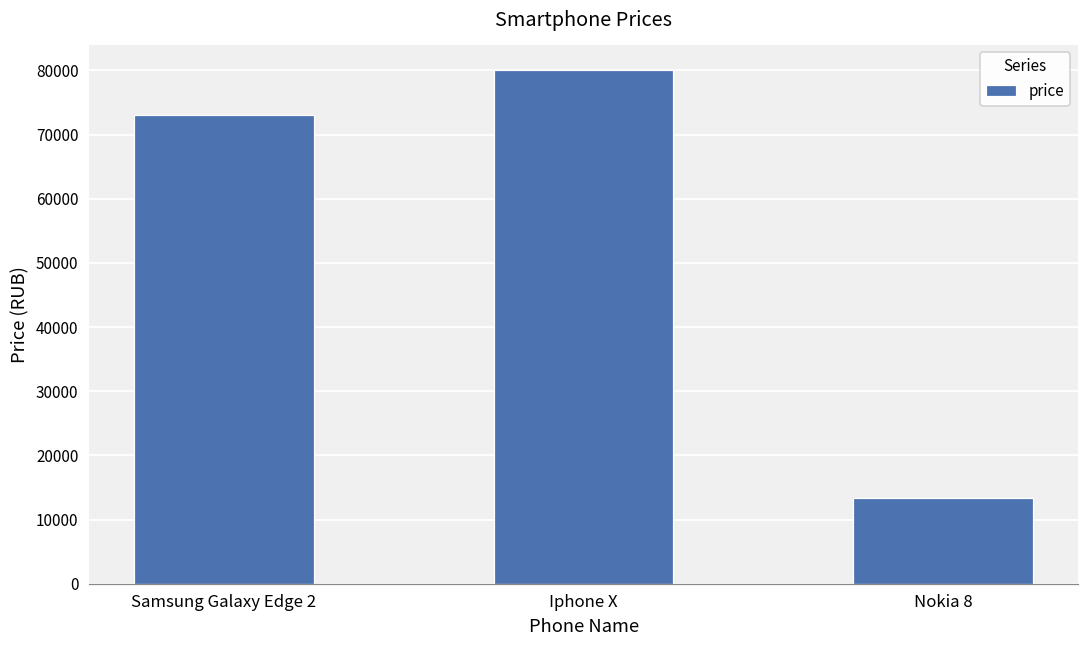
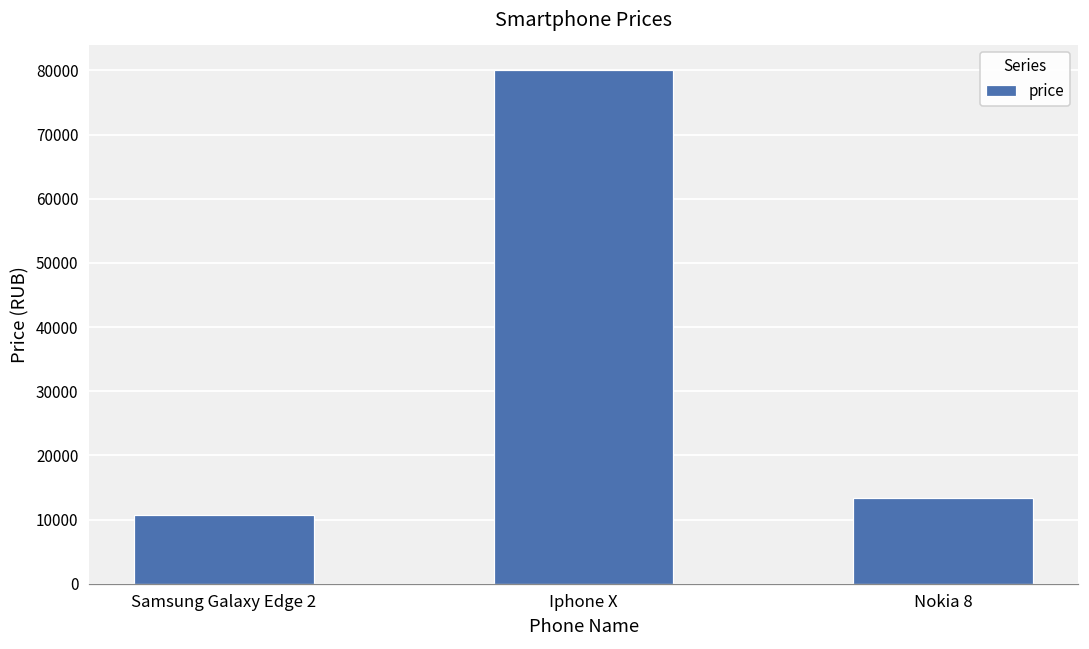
  {
-   "Samsung Galaxy Edge 2": 73000,
+   "Samsung Galaxy Edge 2": 11000,
    "Iphone X": 80000,
    "Nokia 8": 13000
  }
